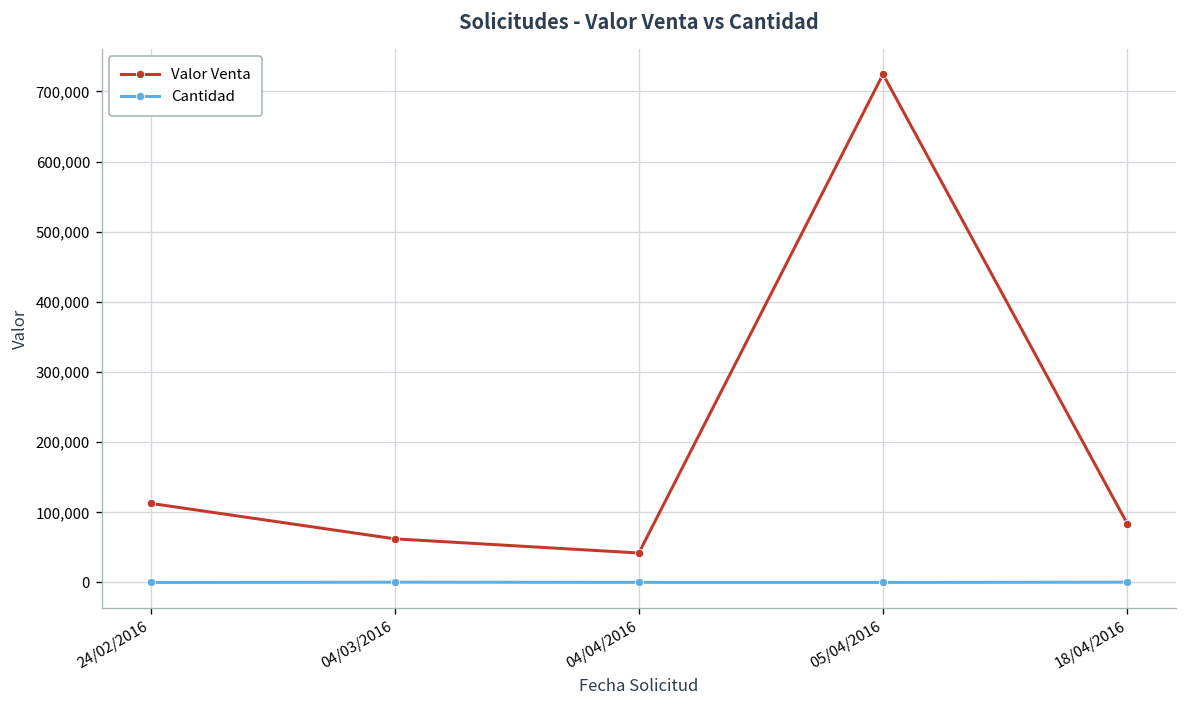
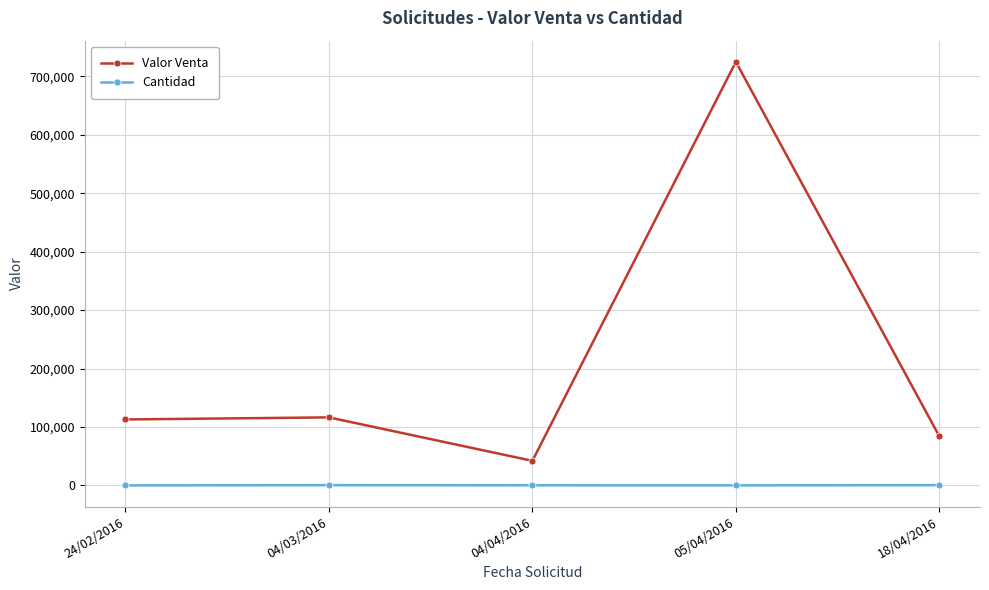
  {
    "Valor Venta": {
      "24/02/2016": "110,000",
-     "04/03/2016": "60,000",
+     "04/03/2016": "120,000",
      "04/04/2016": "40,000",
      "05/04/2016": "720,000",
      "18/04/2016": "80,000"
    },
    "Cantidad": {
      "24/02/2016": "0",
      "04/03/2016": "0",
      "04/04/2016": "0",
      "05/04/2016": "0",
      "18/04/2016": "0"
    }
  }
